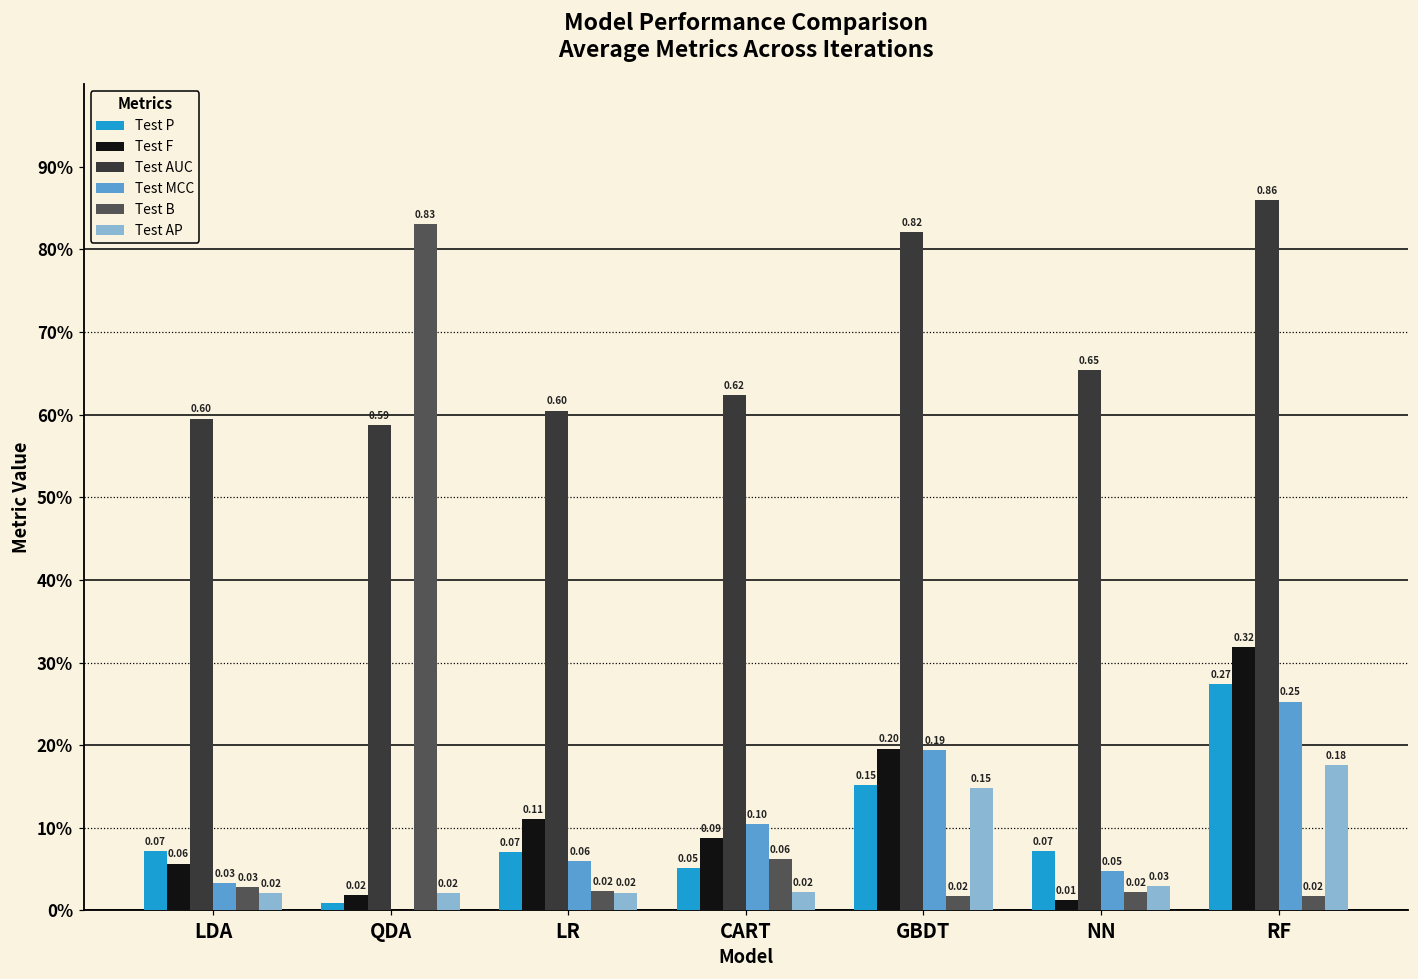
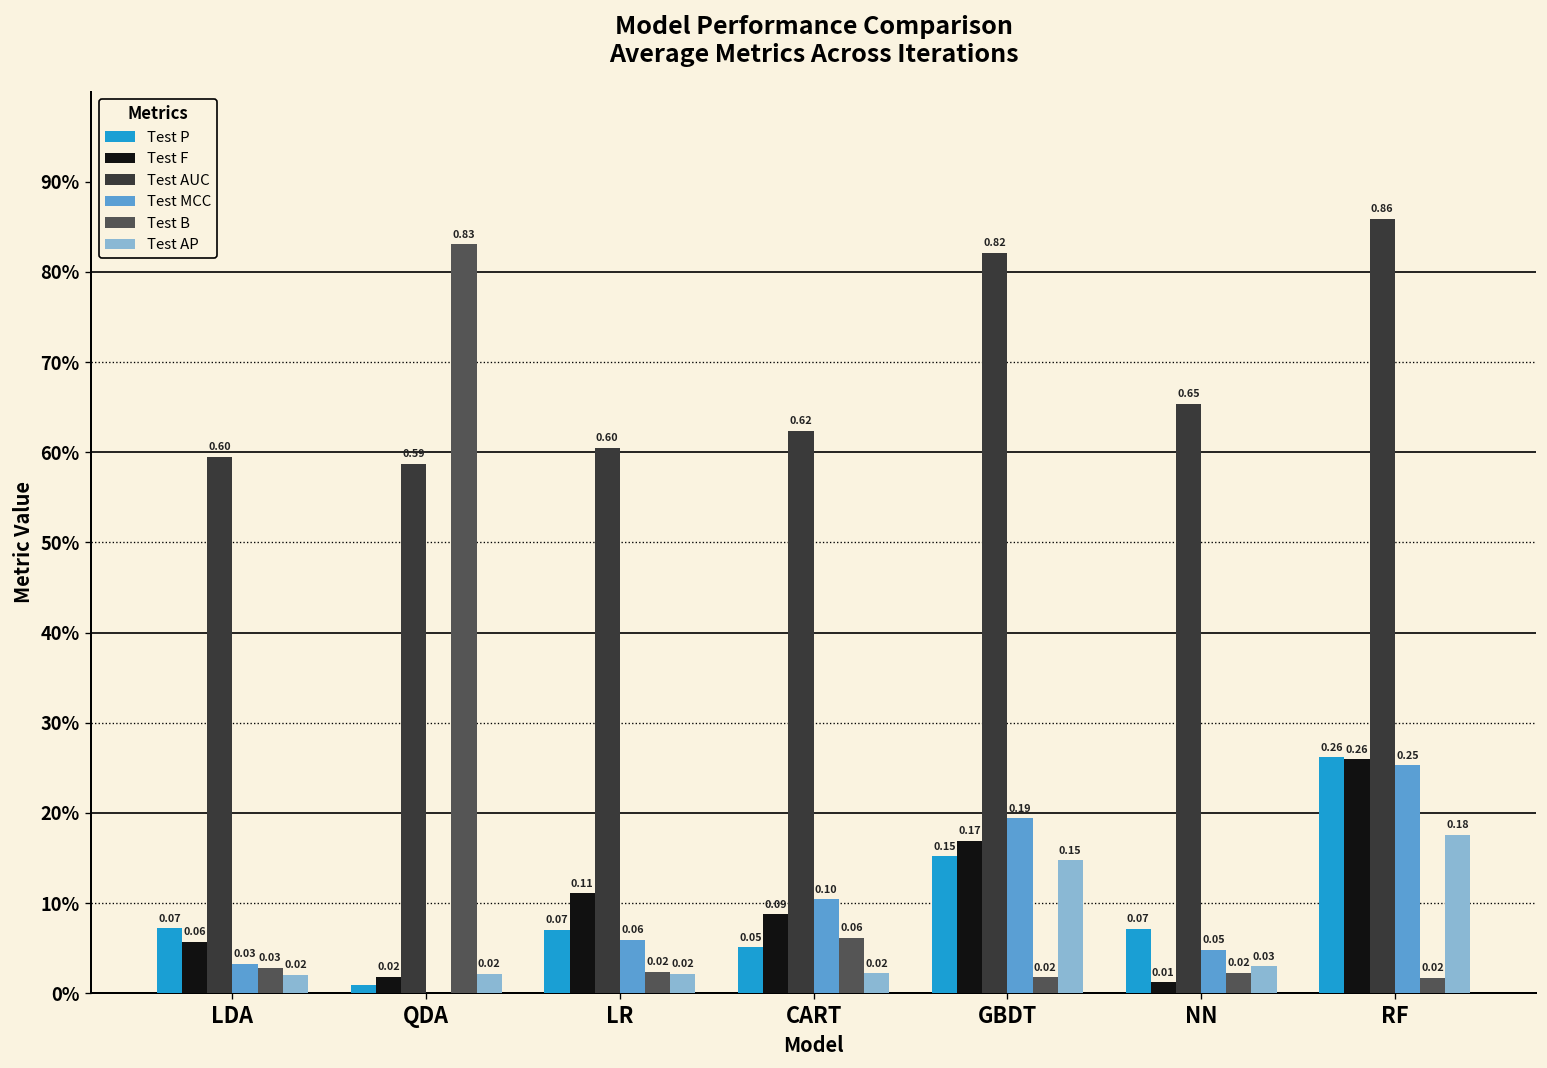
  {
    "Test P": {
      "LDA": 0.07,
      "LR": 0.07,
      "CART": 0.05,
      "GBDT": 0.15,
      "NN": 0.07,
-     "RF": 0.27
+     "RF": 0.26
    },
    "Test F": {
      "LDA": 0.06,
      "QDA": 0.02,
      "LR": 0.11,
      "CART": 0.09,
-     "GBDT": 0.20,
+     "GBDT": 0.17,
      "NN": 0.01,
-     "RF": 0.32
+     "RF": 0.26
    }
  }
